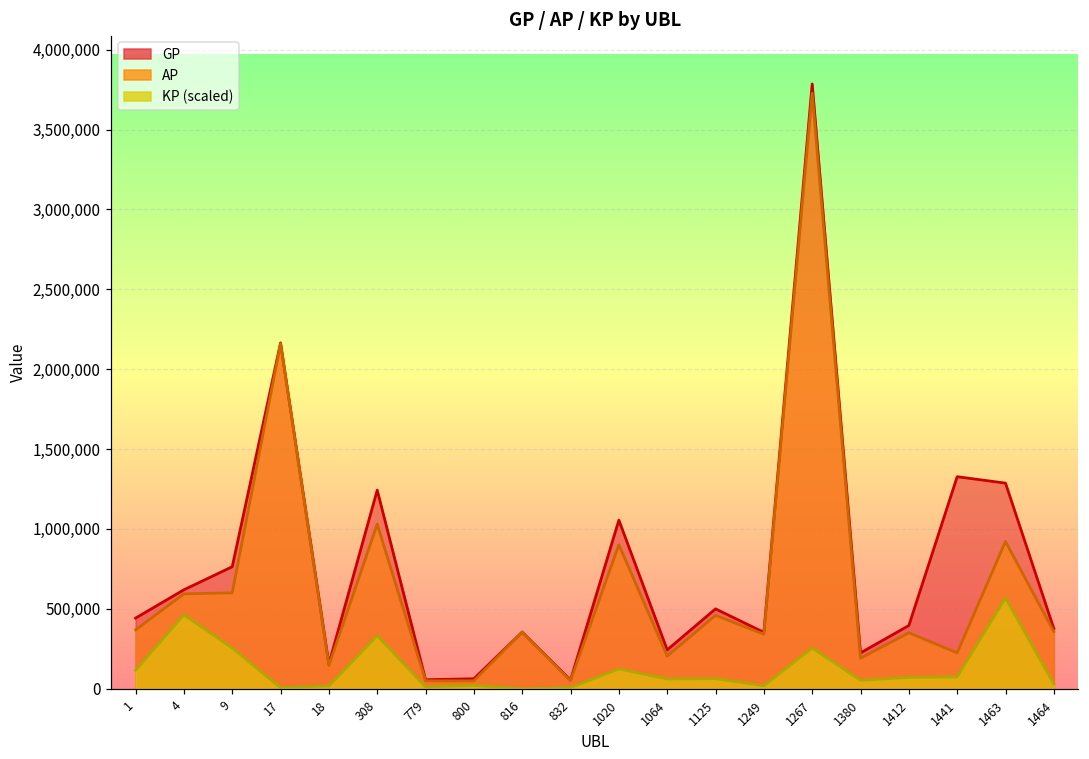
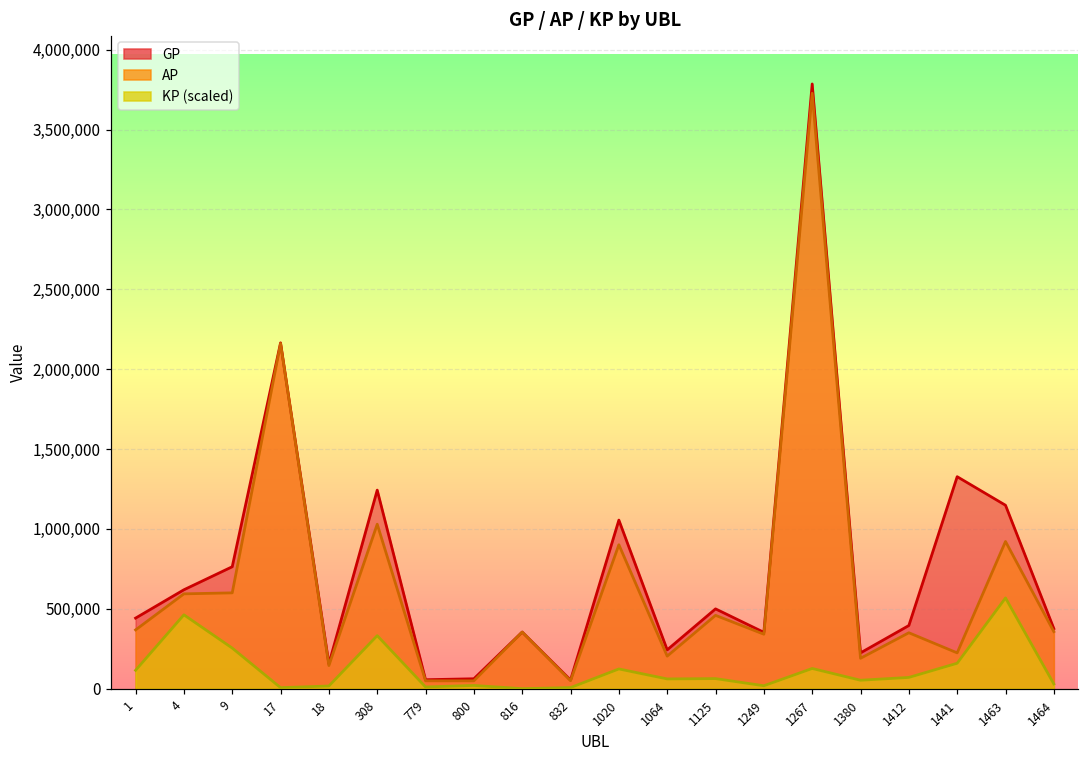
  {
    "GP": {
      "1": "440,000",
      "4": "620,000",
      "9": "760,000",
      "308": "1,240,000",
      "1020": "1,060,000",
      "1064": "240,000",
      "1125": "500,000",
      "1267": "3,790,000",
      "1380": "220,000",
      "1412": "400,000",
      "1441": "1,330,000",
-     "1463": "1,290,000",
+     "1463": "1,150,000",
      "1464": "380,000"
    },
    "AP": {
      "1": "370,000",
      "4": "590,000",
      "9": "600,000",
      "308": "1,030,000",
      "1020": "900,000",
      "1064": "200,000",
      "1125": "460,000",
      "1267": "3,730,000",
      "1380": "190,000",
      "1412": "350,000",
      "1441": "220,000",
      "1463": "920,000",
      "1464": "360,000"
    },
    "KP (scaled)": {
      "1": "110,000",
      "4": "460,000",
      "9": "250,000",
      "17": "10,000",
      "18": "20,000",
      "308": "330,000",
      "779": "10,000",
      "800": "20,000",
      "816": "0",
      "832": "10,000",
      "1020": "120,000",
      "1064": "60,000",
      "1125": "60,000",
      "1249": "20,000",
-     "1267": "250,000",
+     "1267": "130,000",
      "1380": "50,000",
      "1412": "70,000",
-     "1441": "70,000",
+     "1441": "160,000",
      "1463": "570,000",
      "1464": "30,000"
    }
  }
